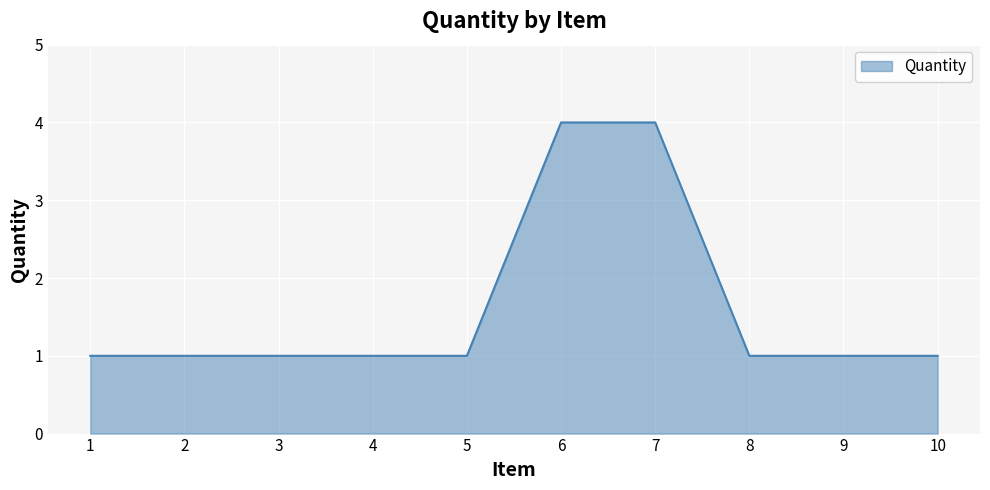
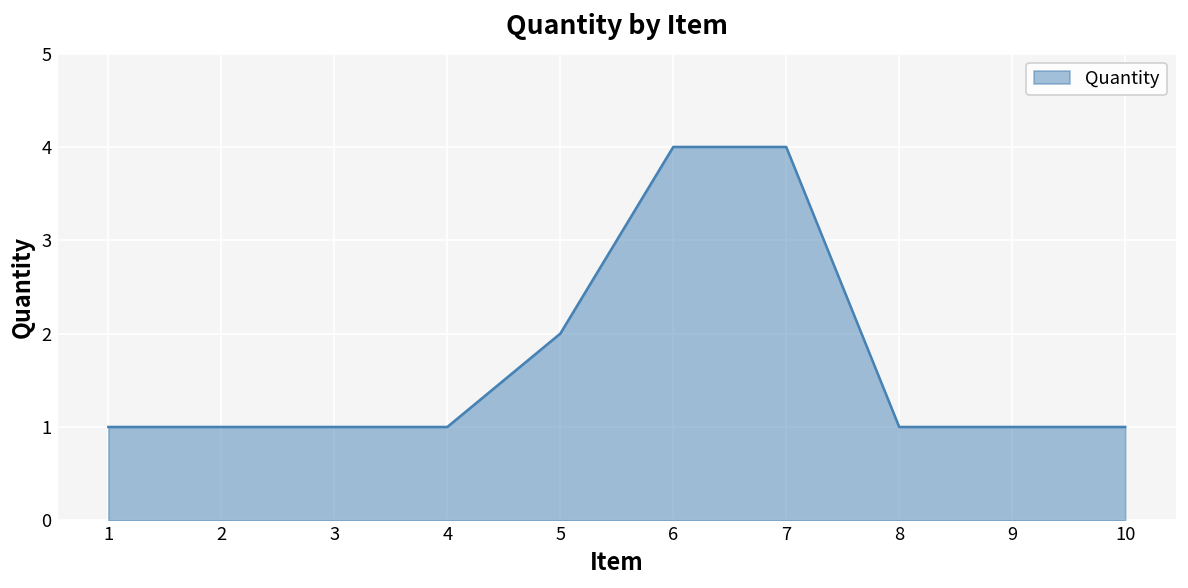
  {
    "1": 1,
    "2": 1,
    "3": 1,
    "4": 1,
-   "5": 1,
+   "5": 2,
    "6": 4,
    "7": 4,
    "8": 1,
    "9": 1,
    "10": 1
  }
